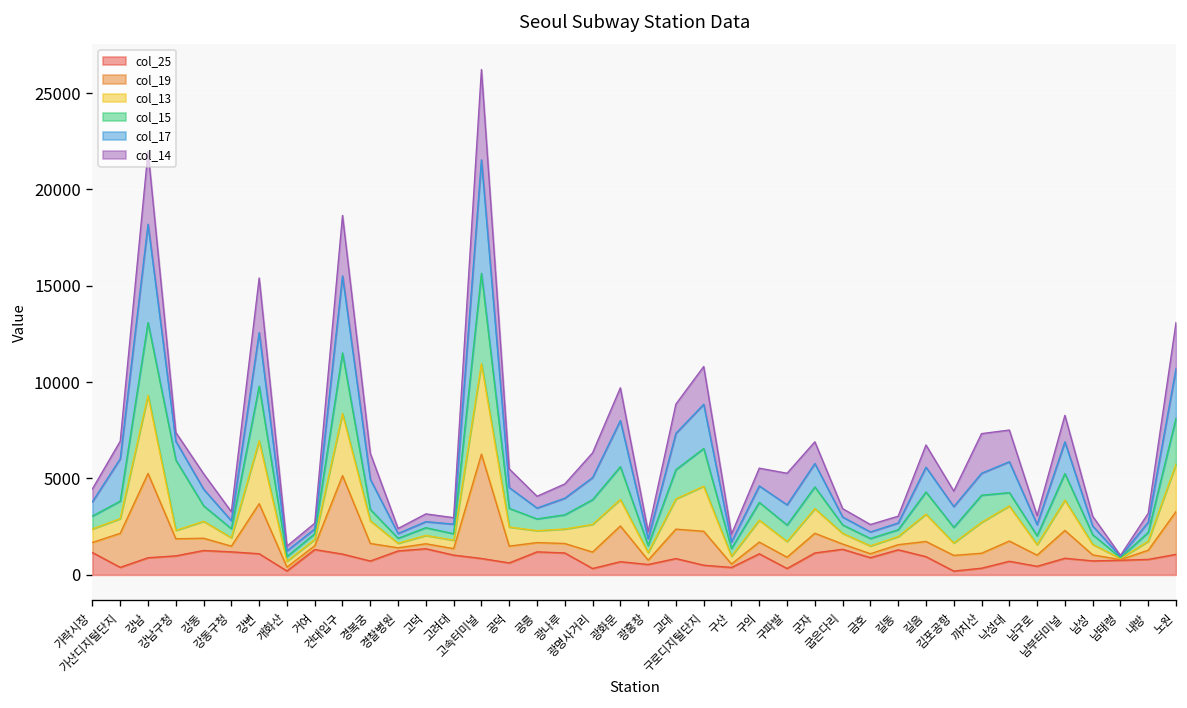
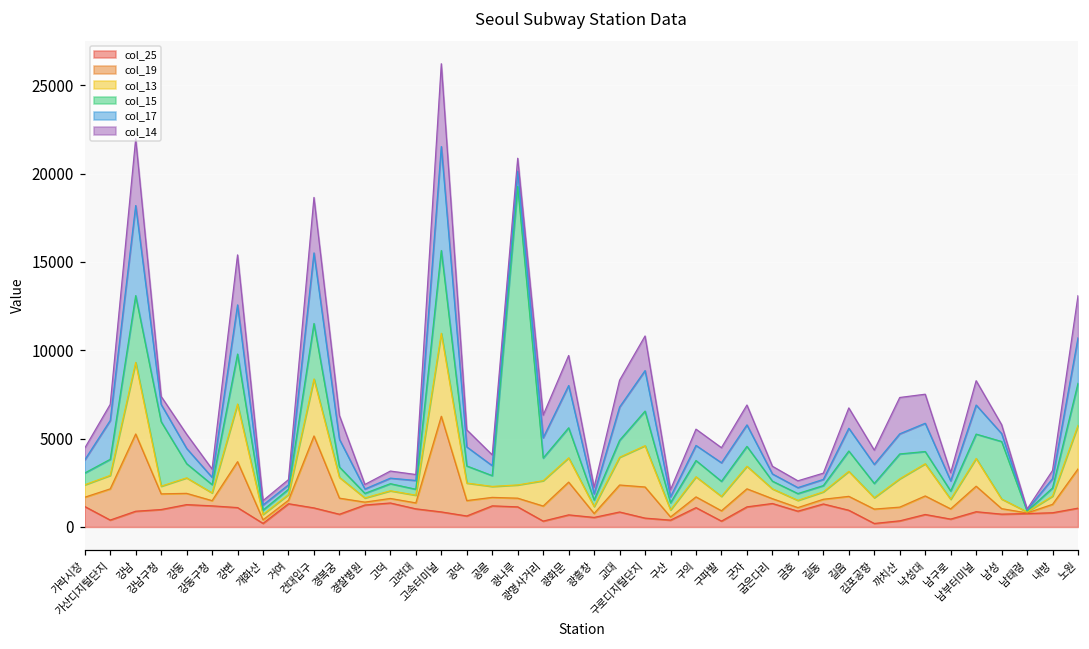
  {
    "col_15": {
      "가락시장": 700,
      "가산디지털단지": 900,
      "강남": 3800,
      "강남구청": 3700,
      "강동": 800,
      "강동구청": 500,
      "강변": 2800,
      "개화산": 200,
      "거여": 300,
      "건대입구": 3100,
      "경복궁": 600,
      "경찰병원": 300,
      "고덕": 400,
      "고려대": 300,
      "고속터미널": 4700,
      "공덕": 1000,
      "공릉": 600,
-     "광나루": 700,
+     "광나루": 16900,
      "광명사거리": 1300,
      "광화문": 1700,
      "광흥창": 400,
-     "교대": 1500,
+     "교대": 1000,
      "구로디지털단지": 2000,
      "구산": 400,
      "구의": 900,
      "구파발": 900,
      "군자": 1100,
      "굽은다리": 400,
      "금호": 400,
      "길동": 400,
      "길음": 1200,
      "김포공항": 800,
      "까치산": 1400,
      "낙성대": 700,
      "남구로": 500,
      "남부터미널": 1400,
-     "남성": 500,
+     "남성": 3300,
      "내방": 500,
      "노원": 2400
    },
    "col_17": {
      "가락시장": 700,
      "가산디지털단지": 2200,
      "강남": 5100,
      "강남구청": 1000,
      "강동": 900,
      "강동구청": 400,
      "강변": 2800,
      "개화산": 300,
      "거여": 200,
      "건대입구": 4000,
      "경복궁": 1600,
      "경찰병원": 200,
      "고덕": 300,
      "고려대": 500,
      "고속터미널": 5900,
      "공덕": 1100,
      "공릉": 600,
      "광나루": 900,
      "광명사거리": 1100,
      "광화문": 2400,
      "광흥창": 300,
      "교대": 1900,
      "구로디지털단지": 2300,
      "구산": 300,
      "구의": 900,
      "구파발": 1000,
      "군자": 1200,
      "굽은다리": 400,
      "금호": 300,
      "길동": 300,
      "길음": 1300,
      "김포공항": 1100,
      "까치산": 1100,
      "낙성대": 1600,
      "남구로": 600,
      "남부터미널": 1600,
      "남성": 400,
      "내방": 500,
      "노원": 2600
    },
    "col_14": {
      "가락시장": 700,
      "가산디지털단지": 900,
      "강남구청": 500,
      "강동": 800,
      "강동구청": 500,
      "강변": 2800,
      "개화산": 200,
      "거여": 300,
      "건대입구": 3100,
      "경복궁": 1300,
      "경찰병원": 300,
      "고덕": 400,
      "고려대": 300,
      "고속터미널": 4700,
      "공덕": 1000,
      "공릉": 600,
      "광나루": 700,
      "광명사거리": 1300,
      "광화문": 1700,
      "광흥창": 400,
      "교대": 1500,
      "구로디지털단지": 2000,
      "구산": 400,
      "구의": 900,
-     "구파발": 1600,
+     "구파발": 900,
      "군자": 1100,
      "굽은다리": 400,
      "금호": 400,
      "길동": 400,
      "길음": 1200,
      "김포공항": 800,
      "까치산": 2100,
      "낙성대": 1600,
      "남구로": 500,
      "남부터미널": 1400,
      "남성": 500,
      "내방": 500,
      "노원": 2400
    }
  }
